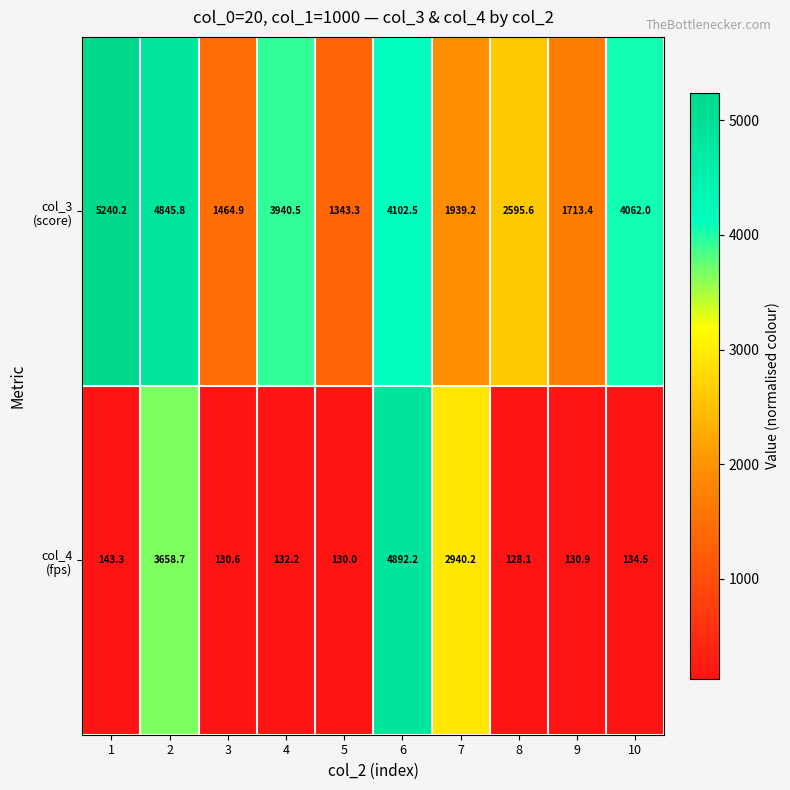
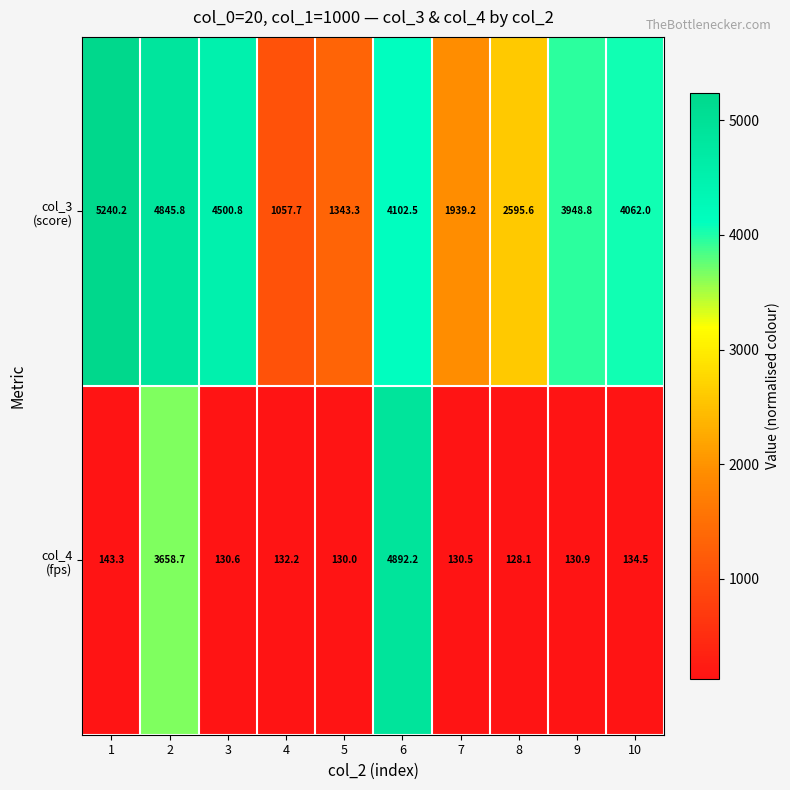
  {
    "col_3 (score)": {
      "1": 5240.2,
      "2": 4845.8,
-     "3": 1464.9,
-     "4": 3940.5,
+     "3": 4500.8,
+     "4": 1057.7,
      "5": 1343.3,
      "6": 4102.5,
      "7": 1939.2,
      "8": 2595.6,
-     "9": 1713.4,
+     "9": 3948.8,
      "10": 4062.0
    },
    "col_4 (fps)": {
      "1": 143.3,
      "2": 3658.7,
      "3": 130.6,
      "4": 132.2,
      "5": 130.0,
      "6": 4892.2,
-     "7": 2940.2,
+     "7": 130.5,
      "8": 128.1,
      "9": 130.9,
      "10": 134.5
    }
  }
